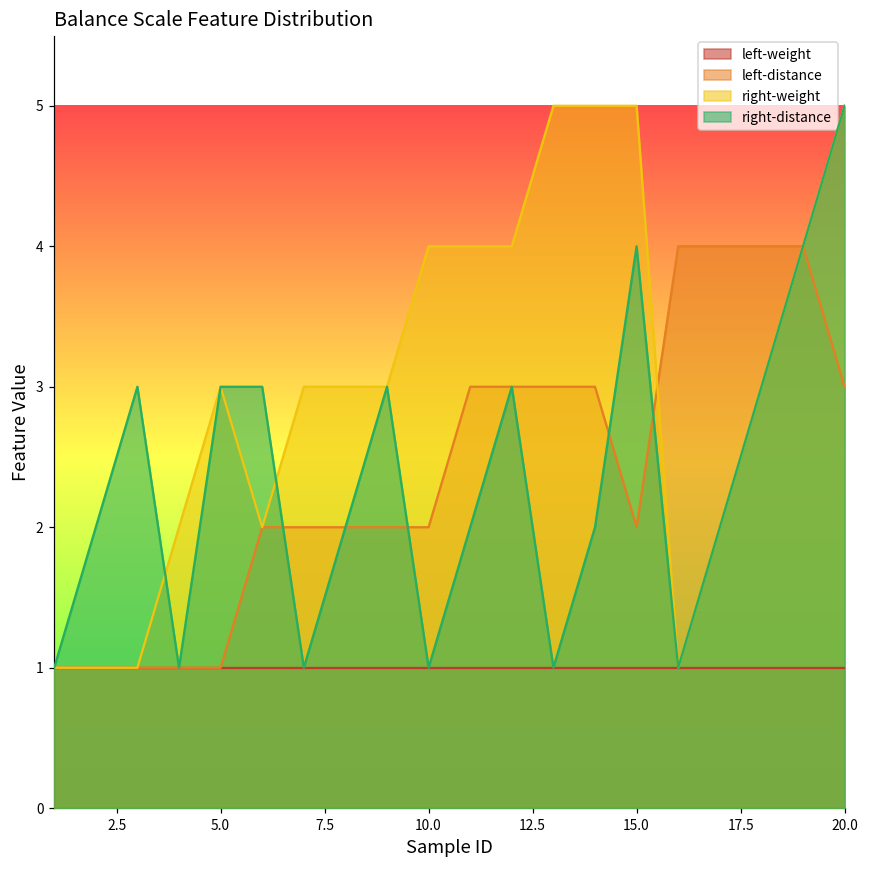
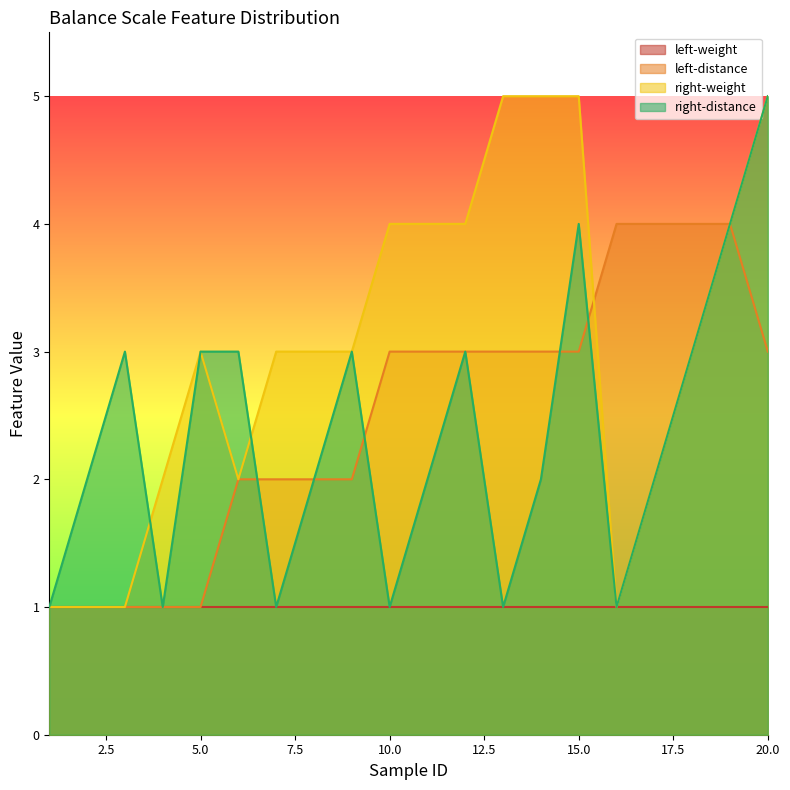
  {
    "left-weight": {
      "15.0": 1,
      "20.0": 1
    },
    "left-distance": {
-     "10.0": 2,
-     "15.0": 2,
+     "10.0": 3,
+     "15.0": 3,
      "20.0": 3
    },
    "right-weight": {
      "10.0": 4,
      "15.0": 5
    },
    "right-distance": {
      "15.0": 4
    }
  }
